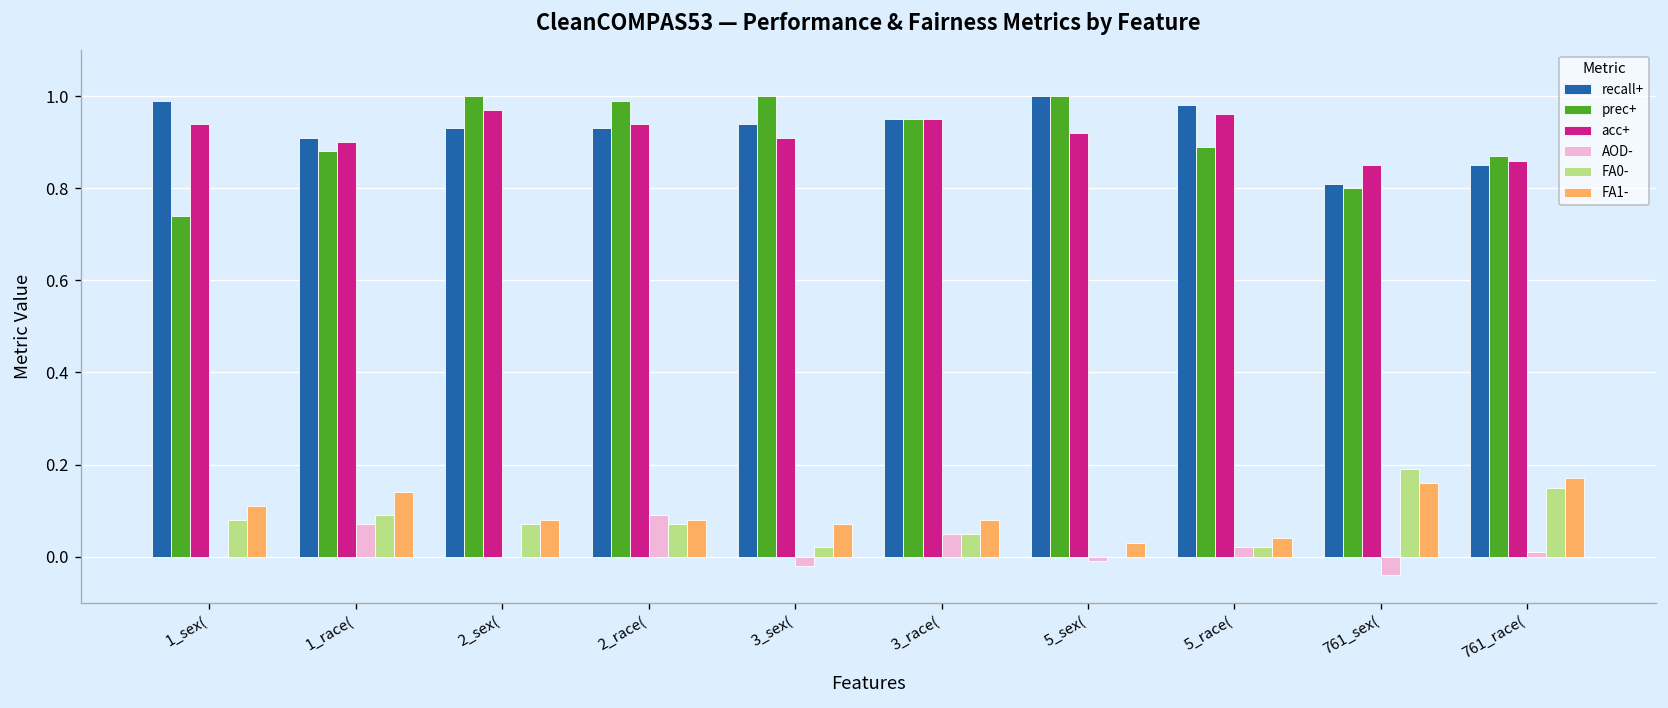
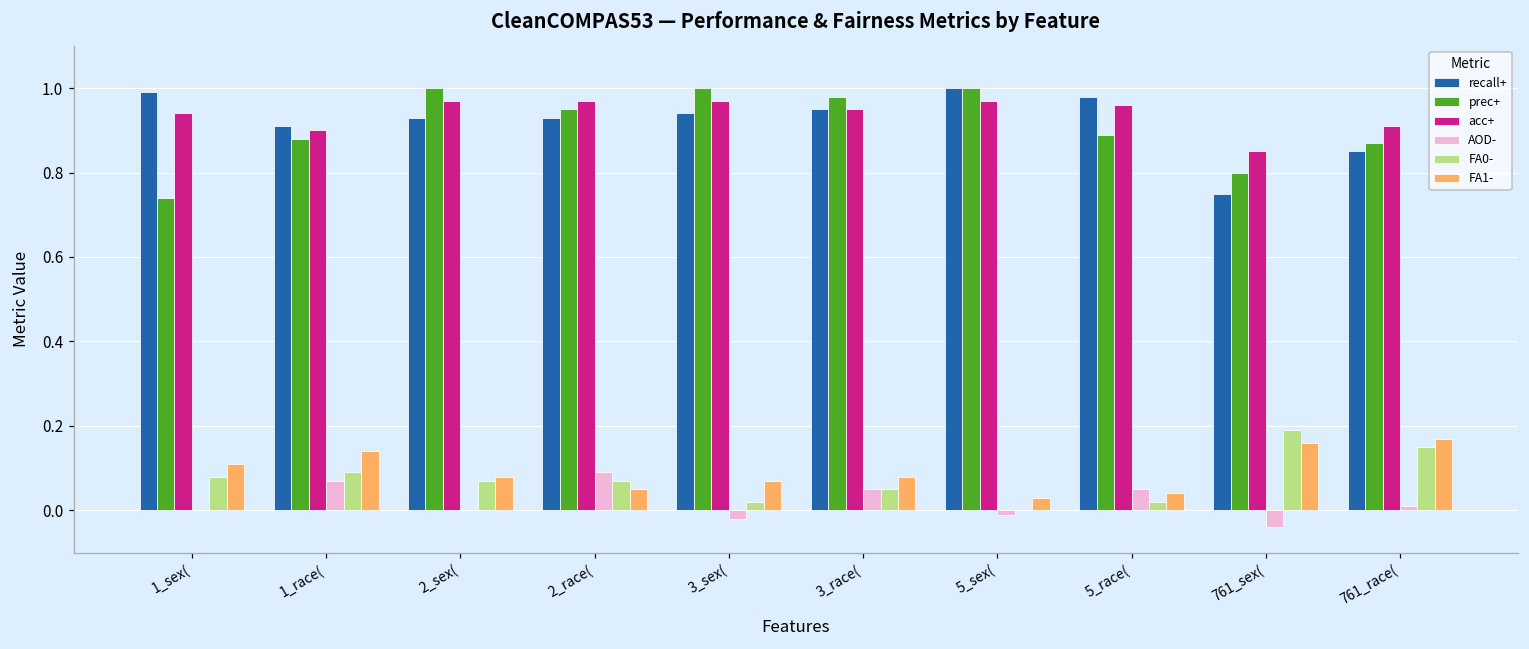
  {
    "recall+": {
      "1_sex(": 0.99,
      "1_race(": 0.91,
      "2_sex(": 0.93,
      "2_race(": 0.93,
      "3_sex(": 0.94,
      "3_race(": 0.95,
      "5_sex(": 1.00,
      "5_race(": 0.98,
-     "761_sex(": 0.81,
+     "761_sex(": 0.75,
      "761_race(": 0.85
    },
    "prec+": {
      "1_sex(": 0.74,
      "1_race(": 0.88,
      "2_sex(": 1.00,
-     "2_race(": 0.99,
+     "2_race(": 0.95,
      "3_sex(": 1.00,
-     "3_race(": 0.95,
+     "3_race(": 0.98,
      "5_sex(": 1.00,
      "5_race(": 0.89,
      "761_sex(": 0.80,
      "761_race(": 0.87
    },
    "acc+": {
      "1_sex(": 0.94,
      "1_race(": 0.90,
      "2_sex(": 0.97,
-     "2_race(": 0.94,
-     "3_sex(": 0.91,
+     "2_race(": 0.97,
+     "3_sex(": 0.97,
      "3_race(": 0.95,
-     "5_sex(": 0.92,
+     "5_sex(": 0.97,
      "5_race(": 0.96,
      "761_sex(": 0.85,
-     "761_race(": 0.86
+     "761_race(": 0.91
    },
    "AOD-": {
      "1_sex(": 0.00,
      "1_race(": 0.07,
      "2_sex(": 0.00,
      "2_race(": 0.09,
      "3_sex(": -0.02,
      "3_race(": 0.05,
      "5_sex(": -0.01,
-     "5_race(": 0.02,
+     "5_race(": 0.05,
      "761_sex(": -0.04,
      "761_race(": 0.01
    },
    "FA0-": {
      "1_sex(": 0.08,
      "1_race(": 0.09,
      "2_sex(": 0.07,
      "2_race(": 0.07,
      "3_sex(": 0.02,
      "3_race(": 0.05,
      "5_sex(": 0.00,
      "5_race(": 0.02,
      "761_sex(": 0.19,
      "761_race(": 0.15
    },
    "FA1-": {
      "1_sex(": 0.11,
      "1_race(": 0.14,
      "2_sex(": 0.08,
-     "2_race(": 0.08,
+     "2_race(": 0.05,
      "3_sex(": 0.07,
      "3_race(": 0.08,
      "5_sex(": 0.03,
      "5_race(": 0.04,
      "761_sex(": 0.16,
      "761_race(": 0.17
    }
  }
